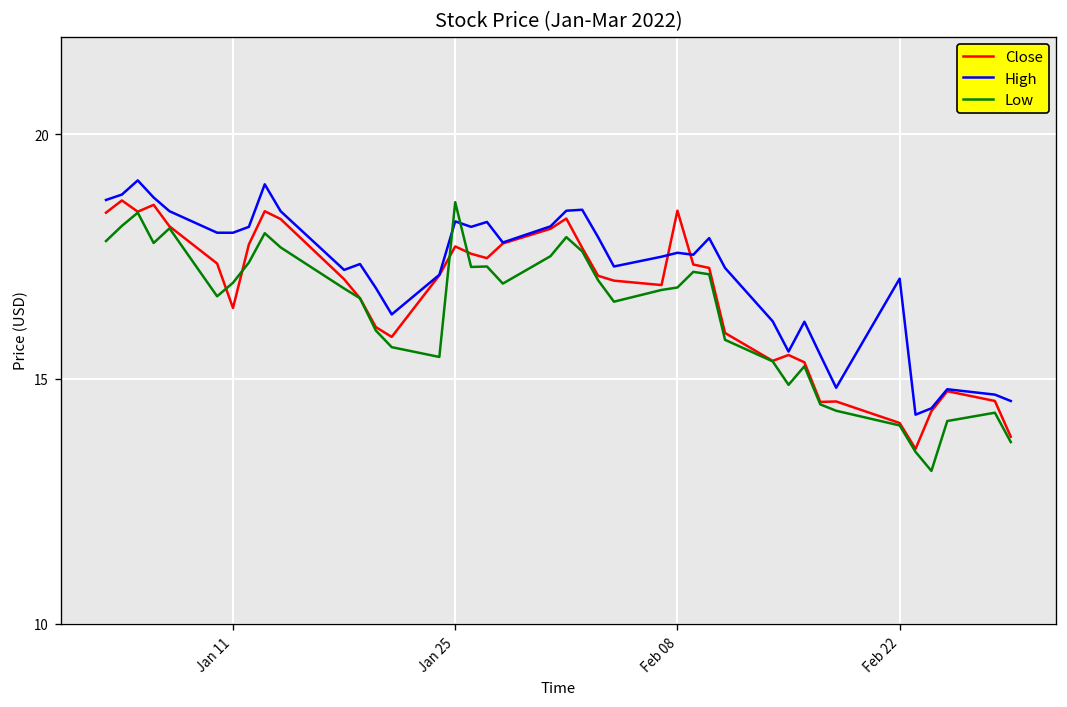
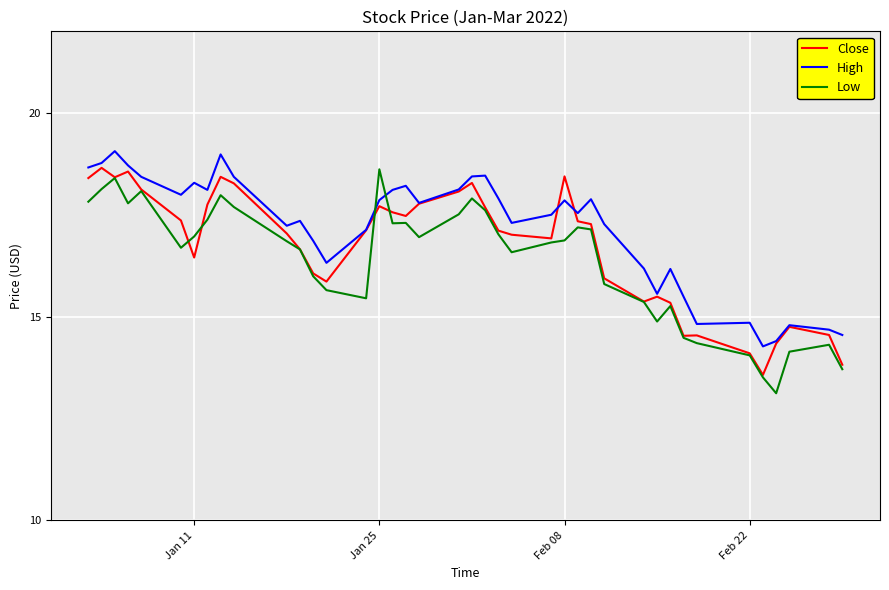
  {
    "Close": {
      "Jan 11": 16.5,
      "Jan 25": 17.7,
      "Feb 08": 18.4
    },
    "High": {
-     "Jan 11": 18.0,
-     "Jan 25": 18.2,
-     "Feb 08": 17.6,
-     "Feb 22": 17.1
+     "Jan 11": 18.3,
+     "Jan 25": 17.9,
+     "Feb 08": 17.9,
+     "Feb 22": 14.9
    },
    "Low": {
      "Jan 11": 17.0,
      "Jan 25": 18.6,
      "Feb 08": 16.9
    }
  }
